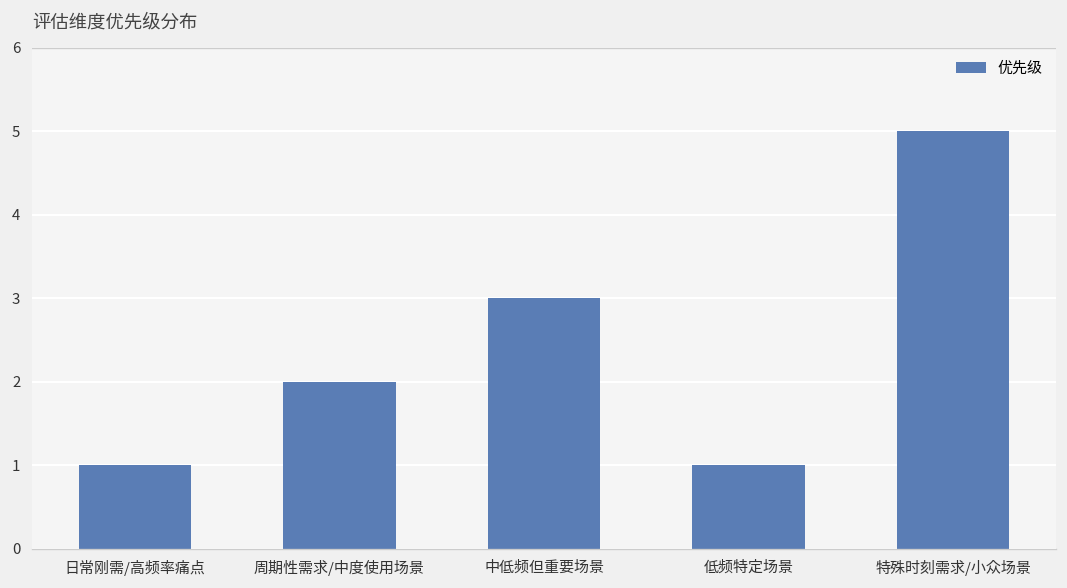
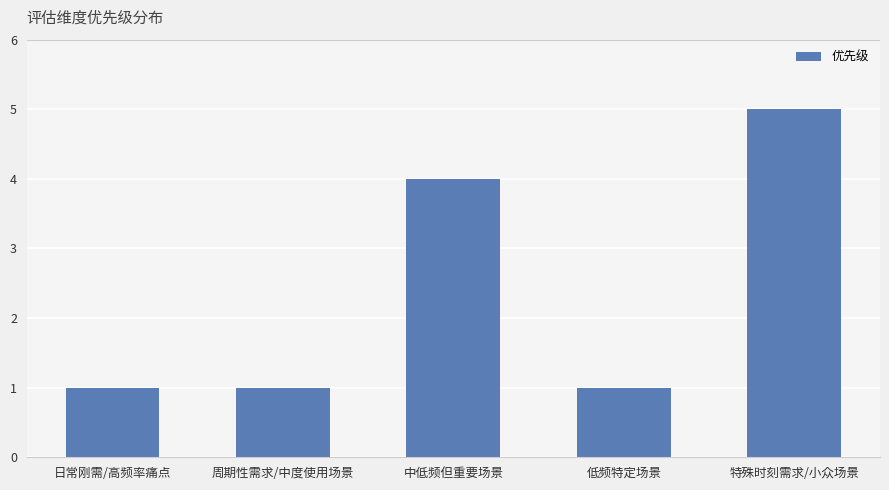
  {
    "日常刚需/高频率痛点": 1,
-   "周期性需求/中度使用场景": 2,
-   "中低频但重要场景": 3,
+   "周期性需求/中度使用场景": 1,
+   "中低频但重要场景": 4,
    "低频特定场景": 1,
    "特殊时刻需求/小众场景": 5
  }
